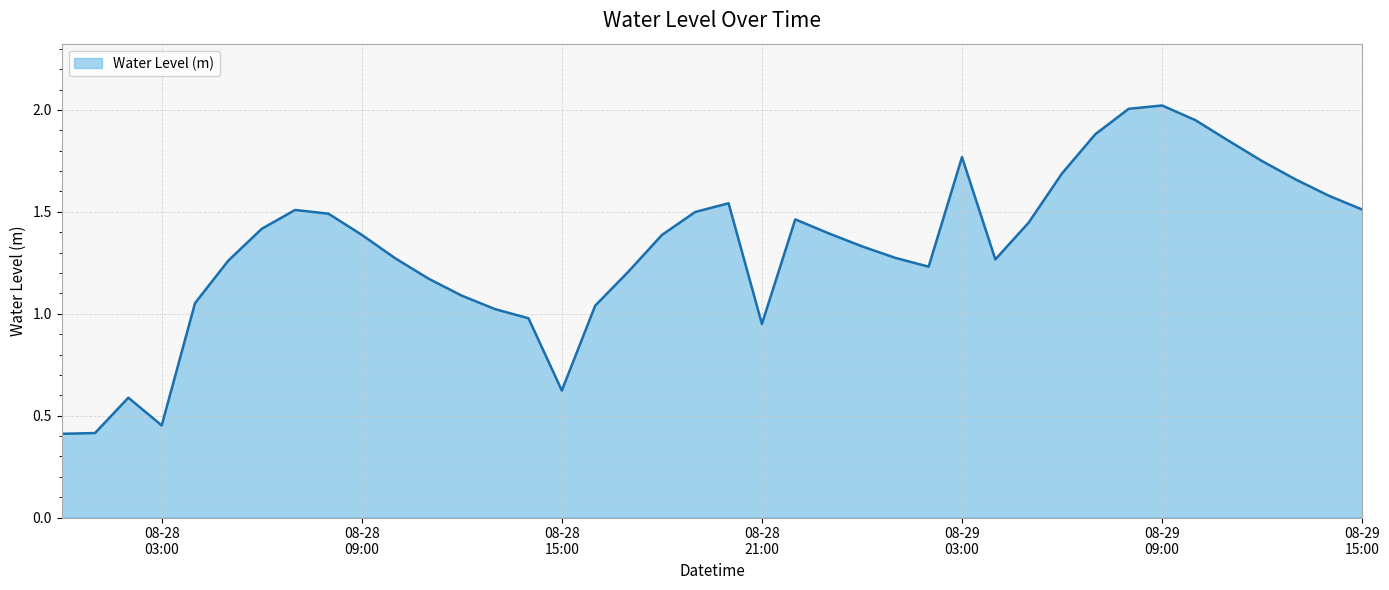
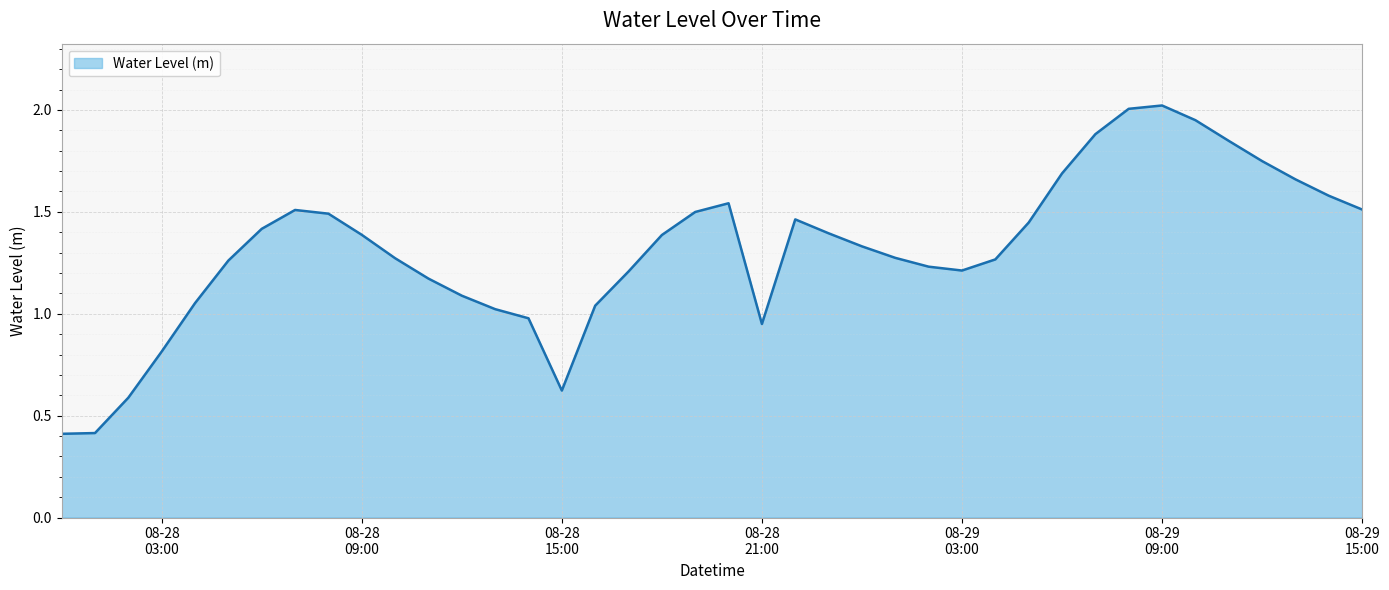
  {
-   "08-28 03:00": 0.45,
+   "08-28 03:00": 0.81,
    "08-28 09:00": 1.39,
    "08-28 15:00": 0.62,
    "08-28 21:00": 0.95,
-   "08-29 03:00": 1.77,
+   "08-29 03:00": 1.21,
    "08-29 09:00": 2.02,
    "08-29 15:00": 1.51
  }
